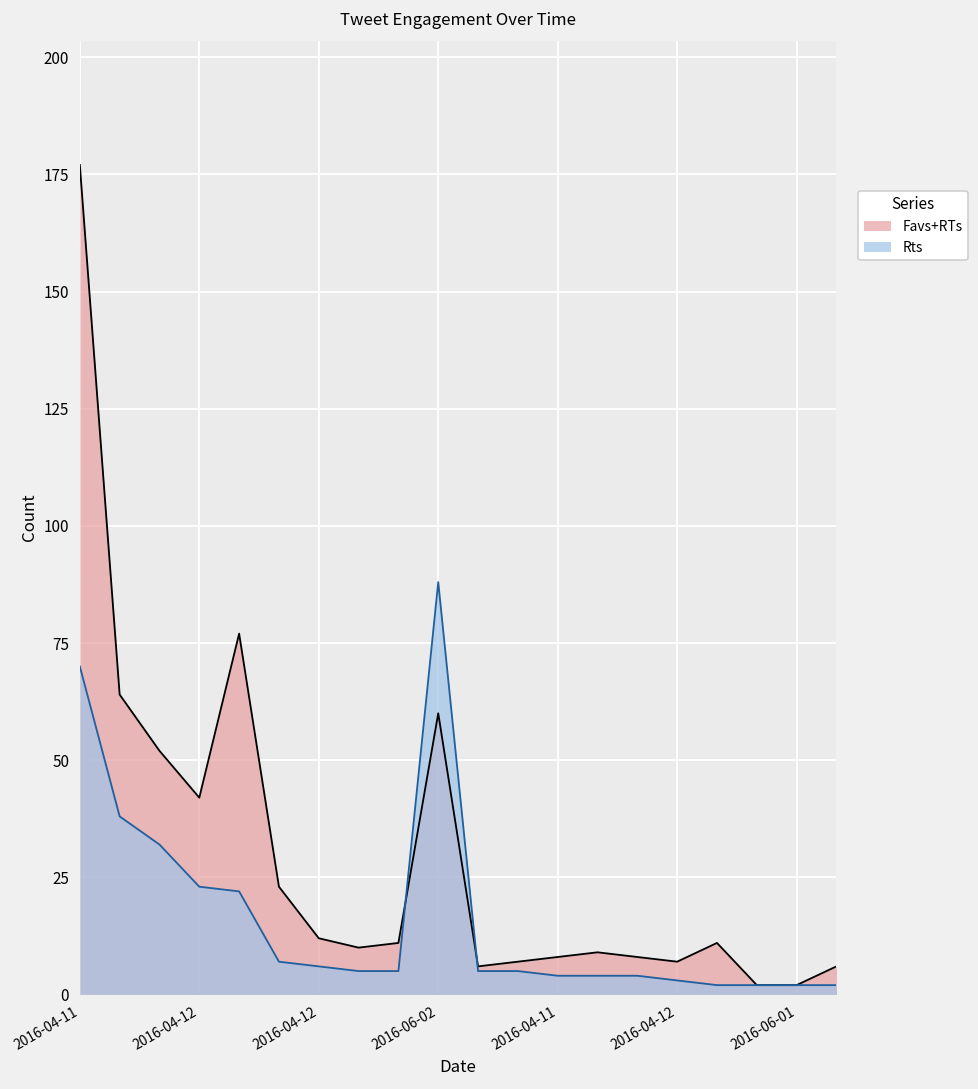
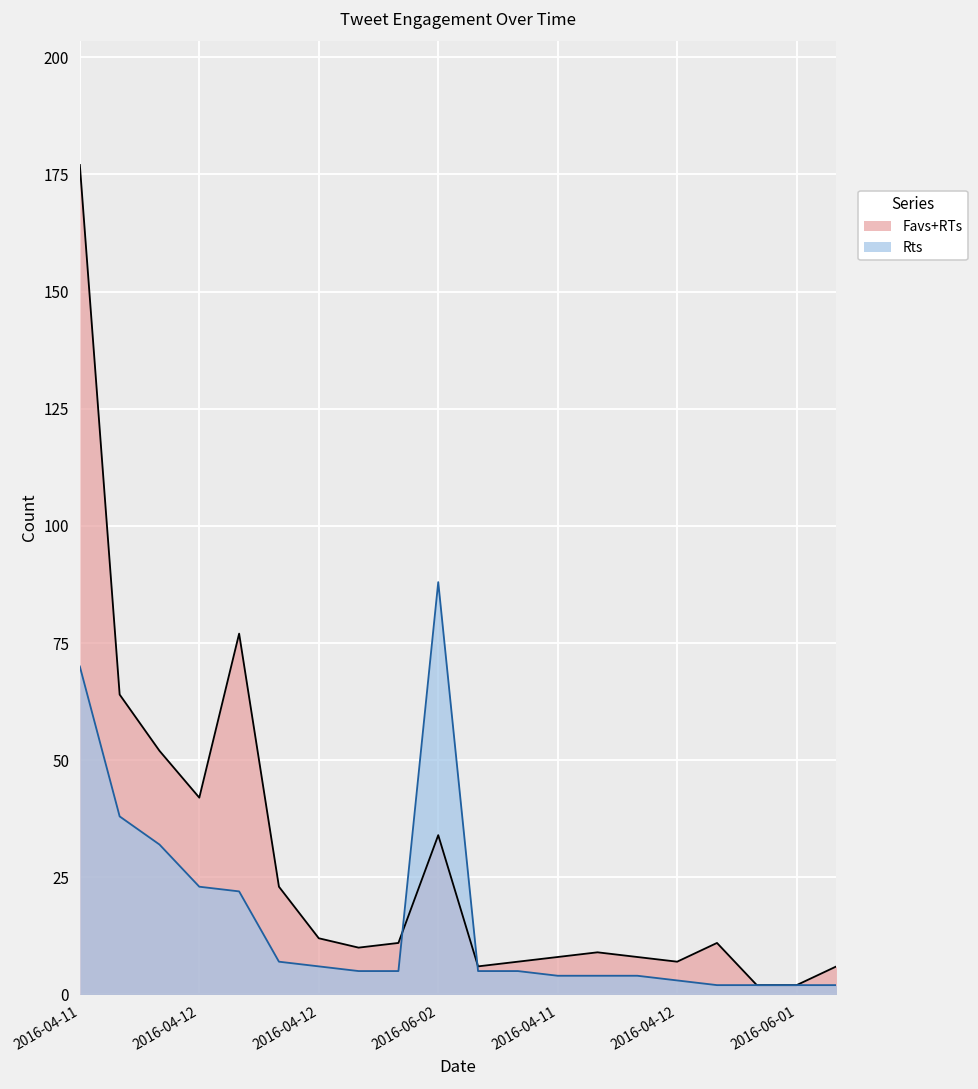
  {
    "Favs+RTs": {
-     "2016-06-02": 60
+     "2016-06-02": 34
    },
    "Rts": {
      "2016-06-02": 88
    }
  }
